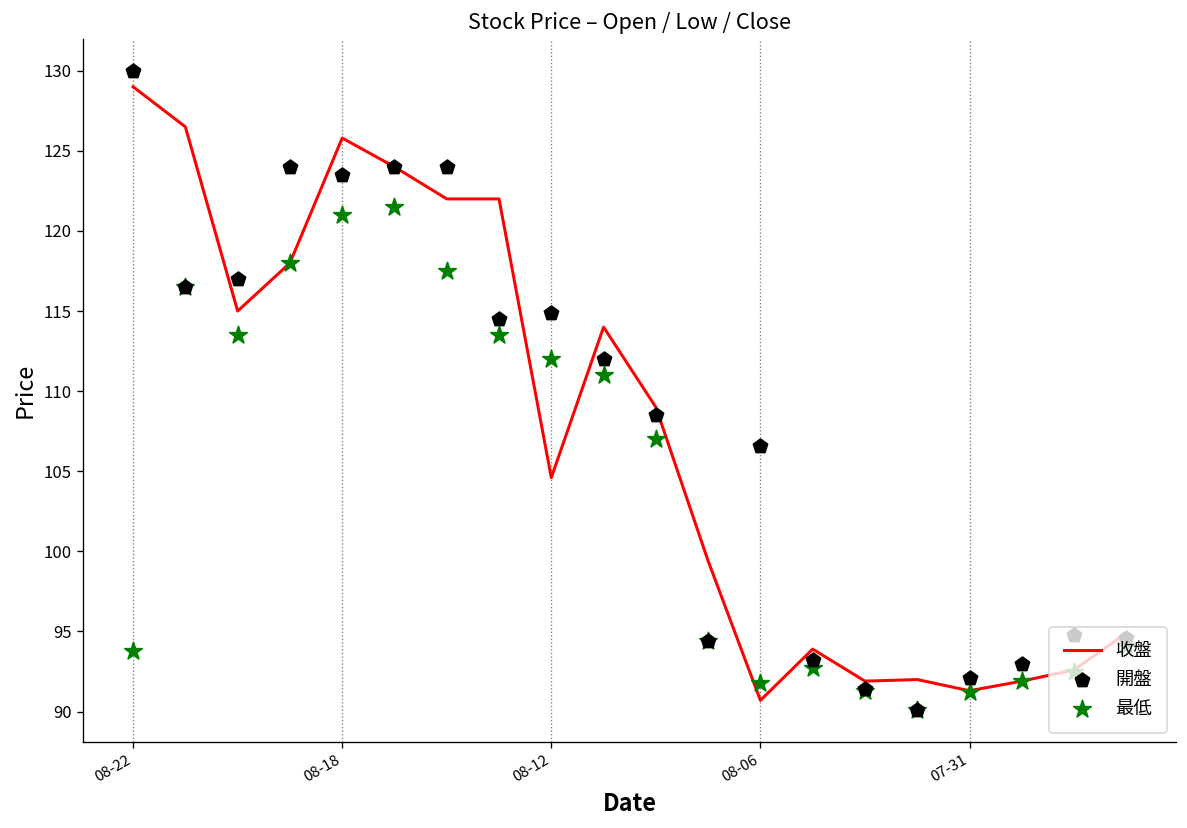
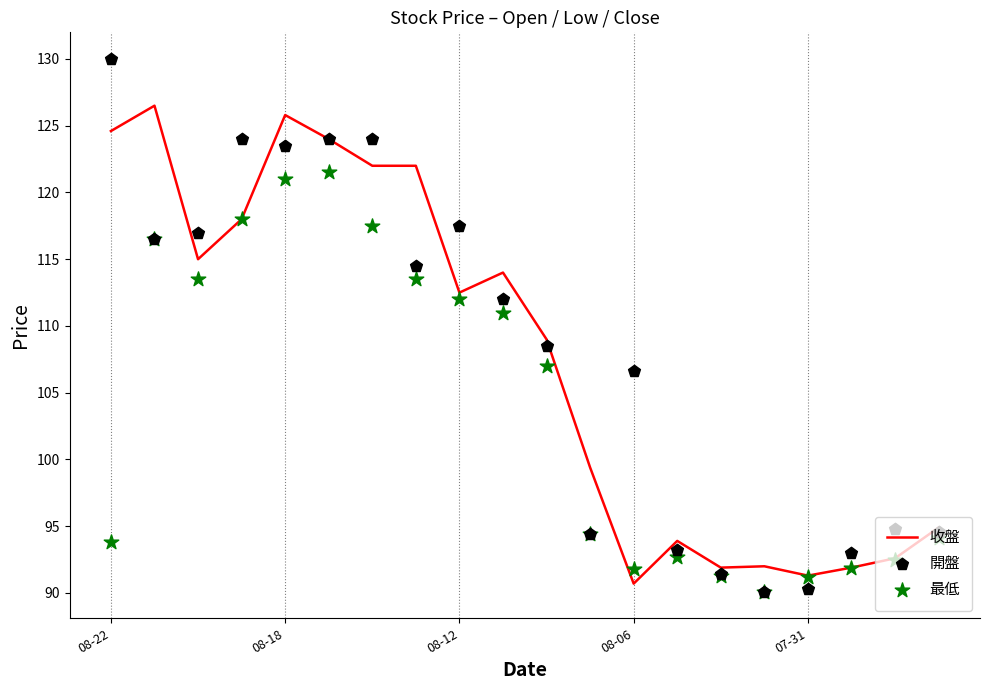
  {
    "收盤": {
-     "08-22": 129.0,
+     "08-22": 124.6,
      "08-18": 125.8,
-     "08-12": 104.6,
+     "08-12": 112.5,
      "08-06": 90.7
    },
    "開盤": {
-     "08-12": 114.9,
-     "07-31": 92.1
+     "08-12": 117.5,
+     "07-31": 90.3
    }
  }
